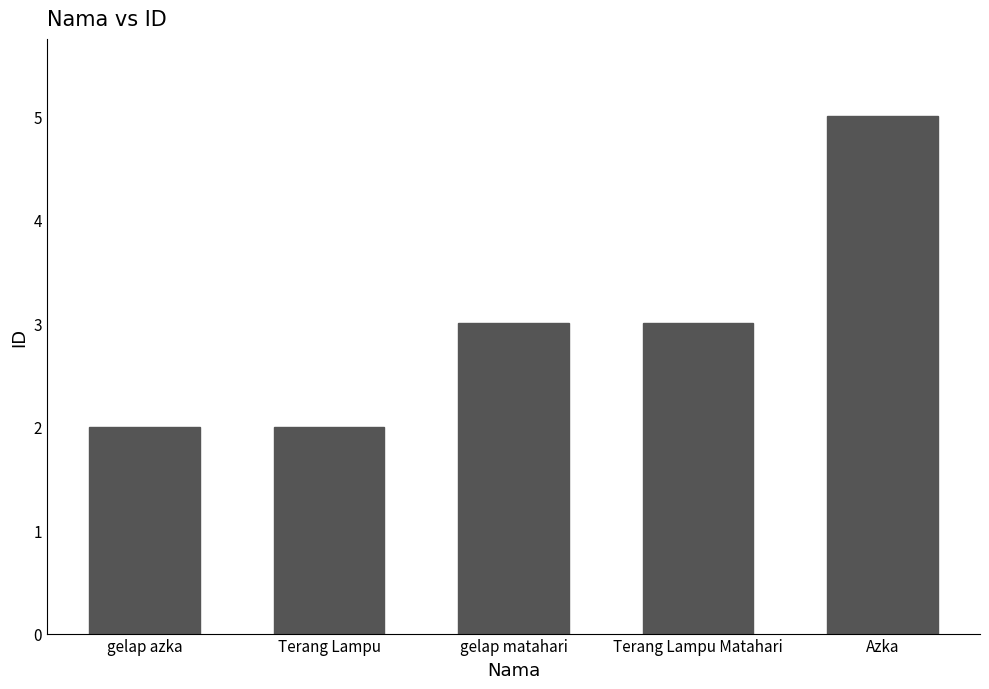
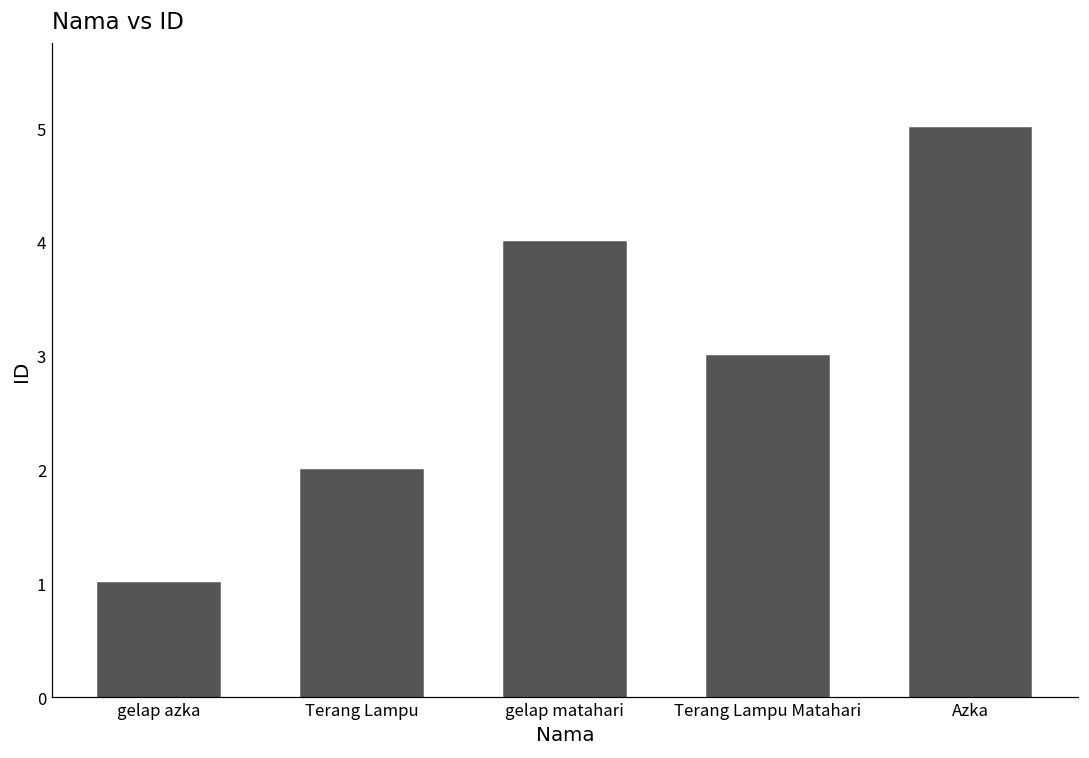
  {
-   "gelap azka": 2,
+   "gelap azka": 1,
    "Terang Lampu": 2,
-   "gelap matahari": 3,
+   "gelap matahari": 4,
    "Terang Lampu Matahari": 3,
    "Azka": 5
  }
